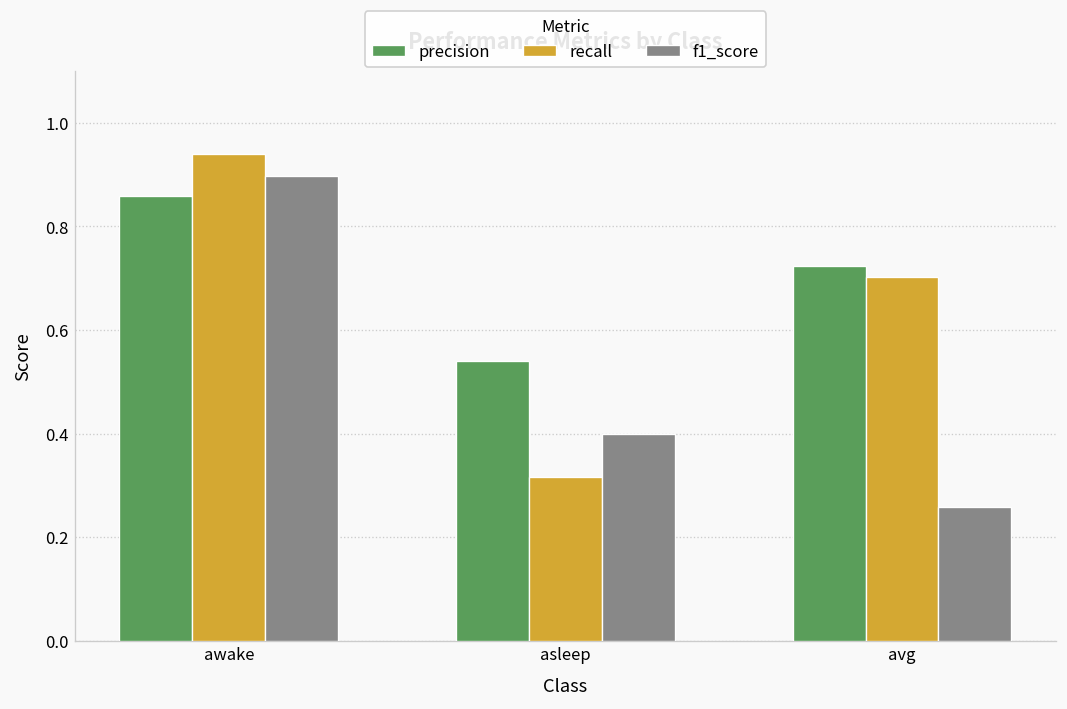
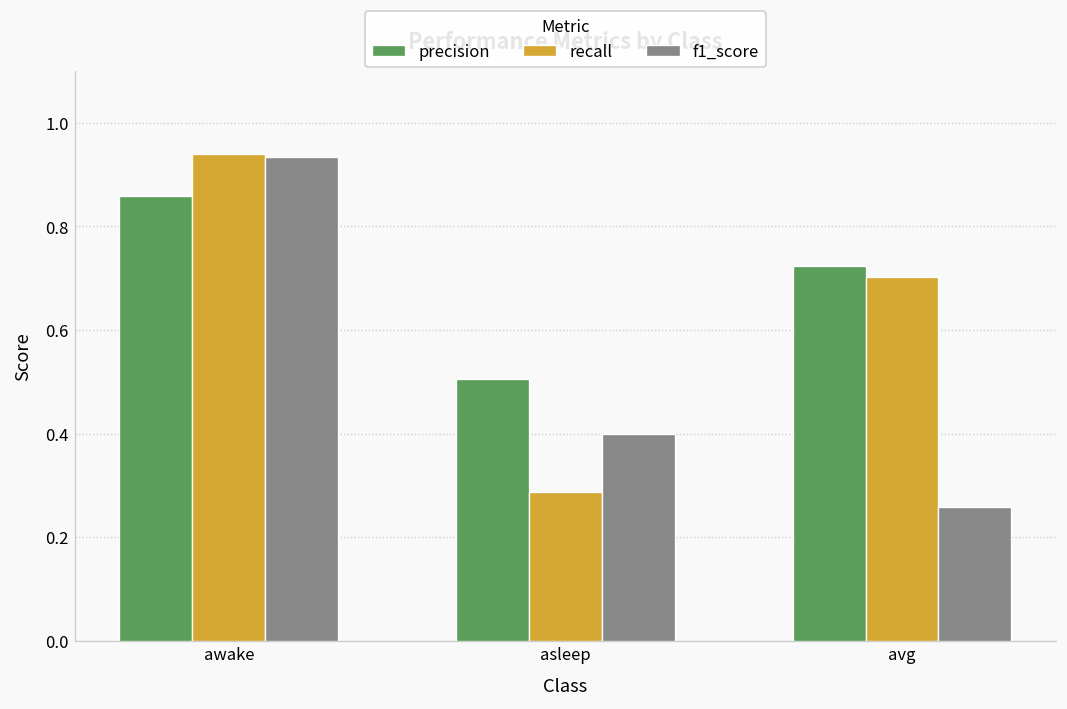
  {
    "precision": {
      "awake": 0.86,
-     "asleep": 0.54,
+     "asleep": 0.51,
      "avg": 0.72
    },
    "recall": {
      "awake": 0.94,
-     "asleep": 0.32,
+     "asleep": 0.29,
      "avg": 0.70
    },
    "f1_score": {
-     "awake": 0.90,
+     "awake": 0.93,
      "asleep": 0.40,
      "avg": 0.26
    }
  }
